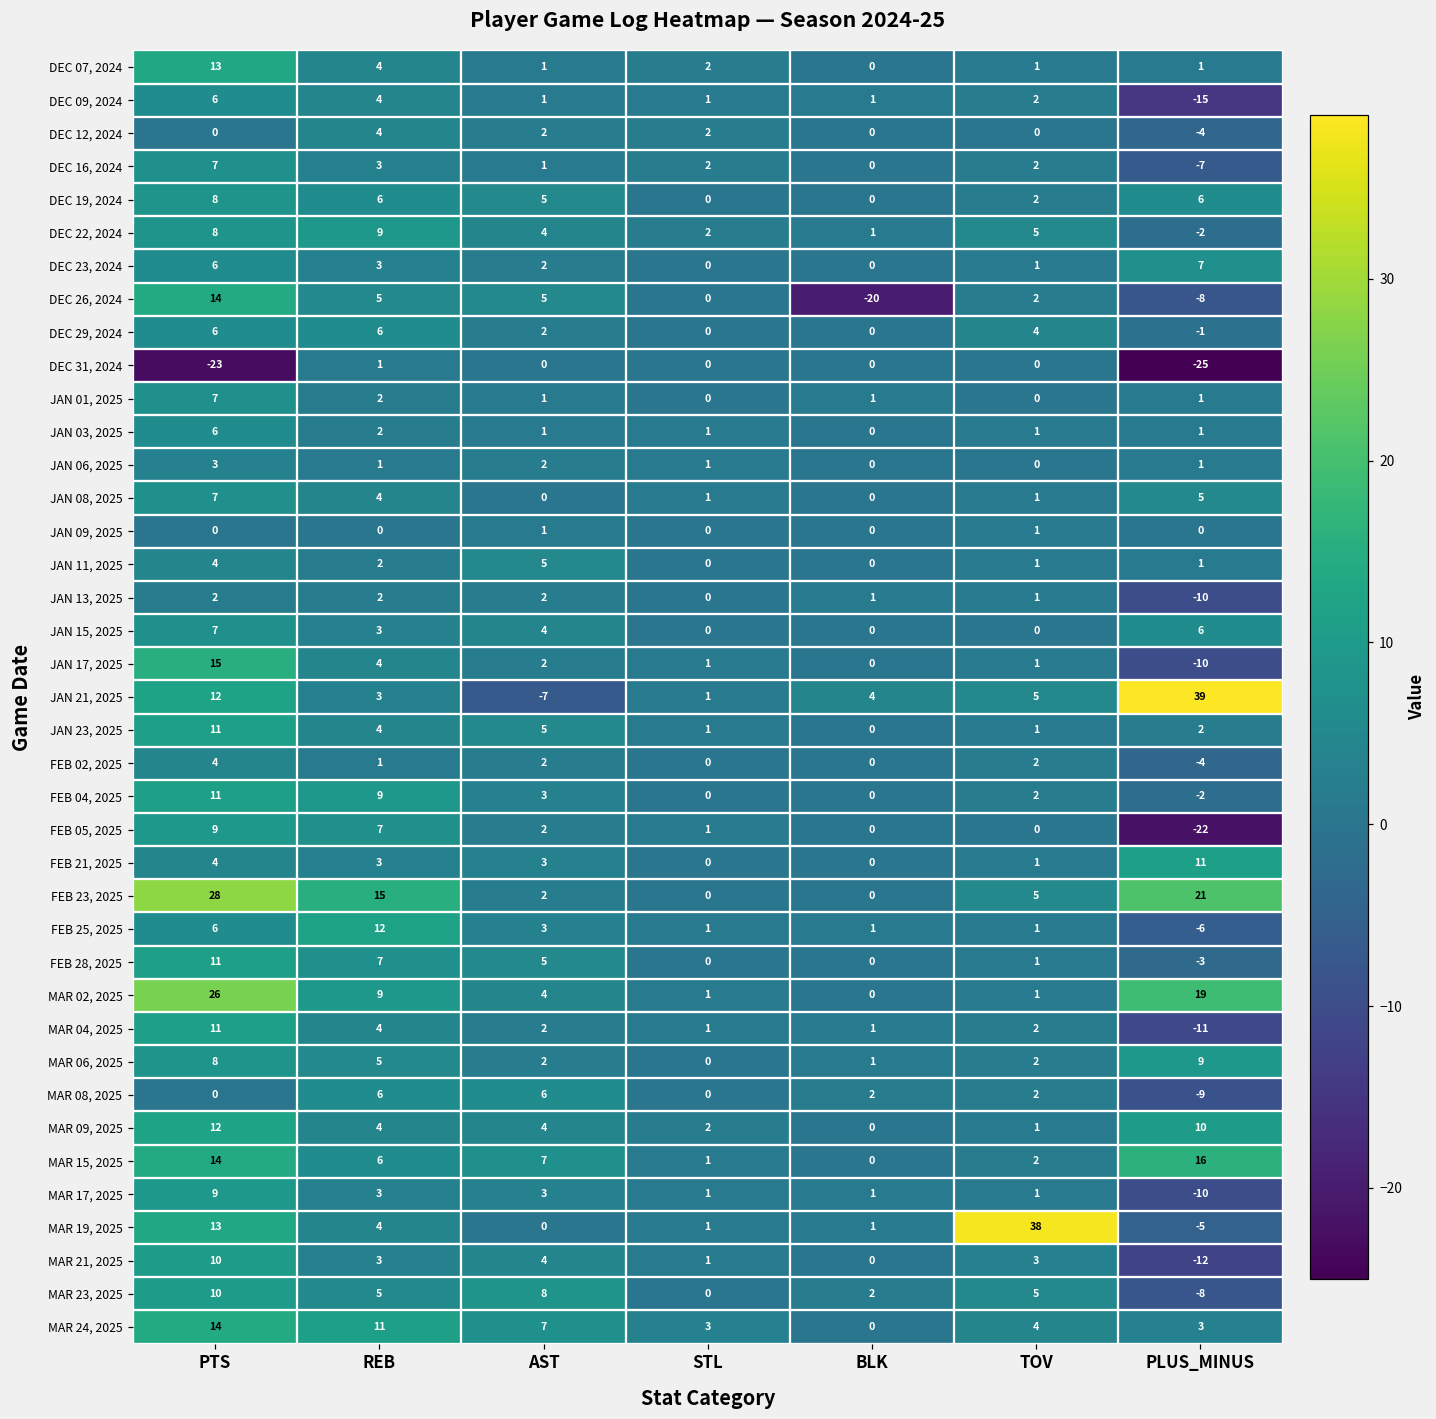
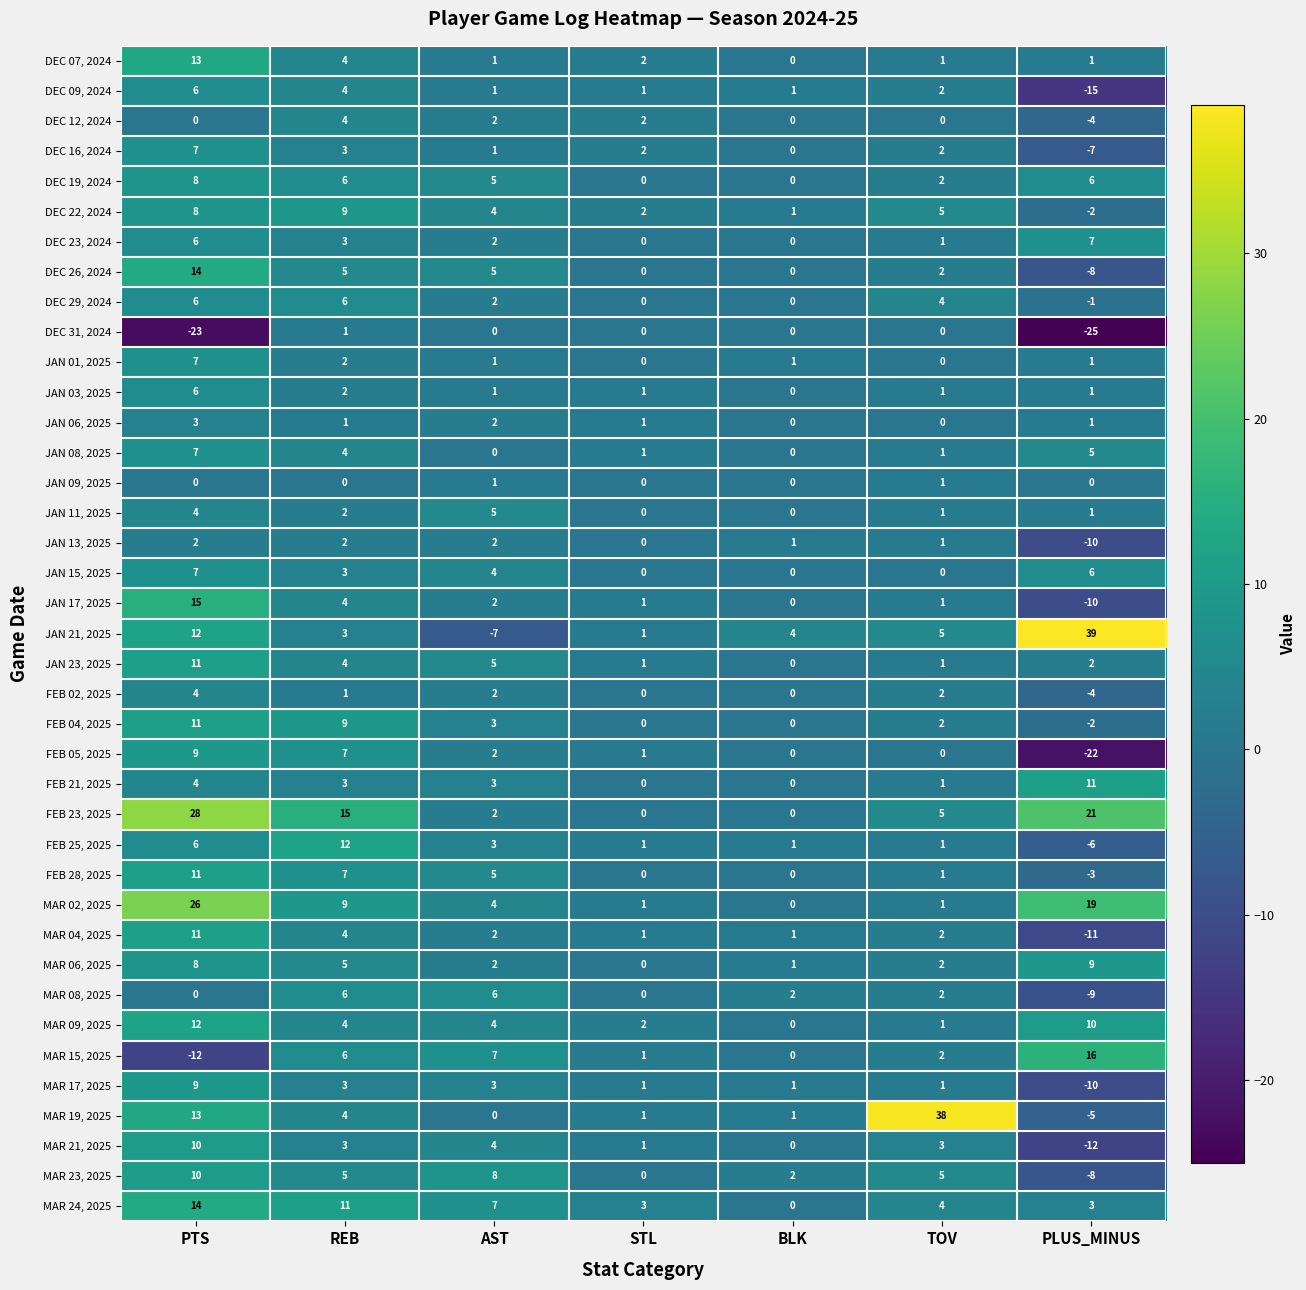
  {
    "DEC 26, 2024": {
      "PTS": 14,
      "REB": 5,
      "AST": 5,
      "STL": 0,
-     "BLK": -20,
+     "BLK": 0,
      "TOV": 2,
      "PLUS_MINUS": -8
    },
    "MAR 15, 2025": {
-     "PTS": 14,
+     "PTS": -12,
      "REB": 6,
      "AST": 7,
      "STL": 1,
      "BLK": 0,
      "TOV": 2,
      "PLUS_MINUS": 16
    }
  }
